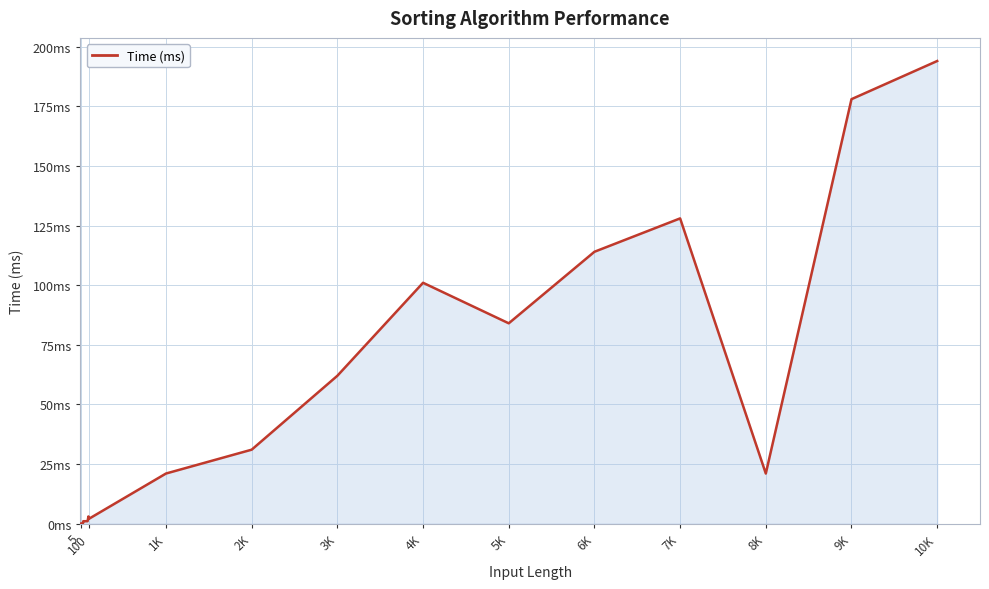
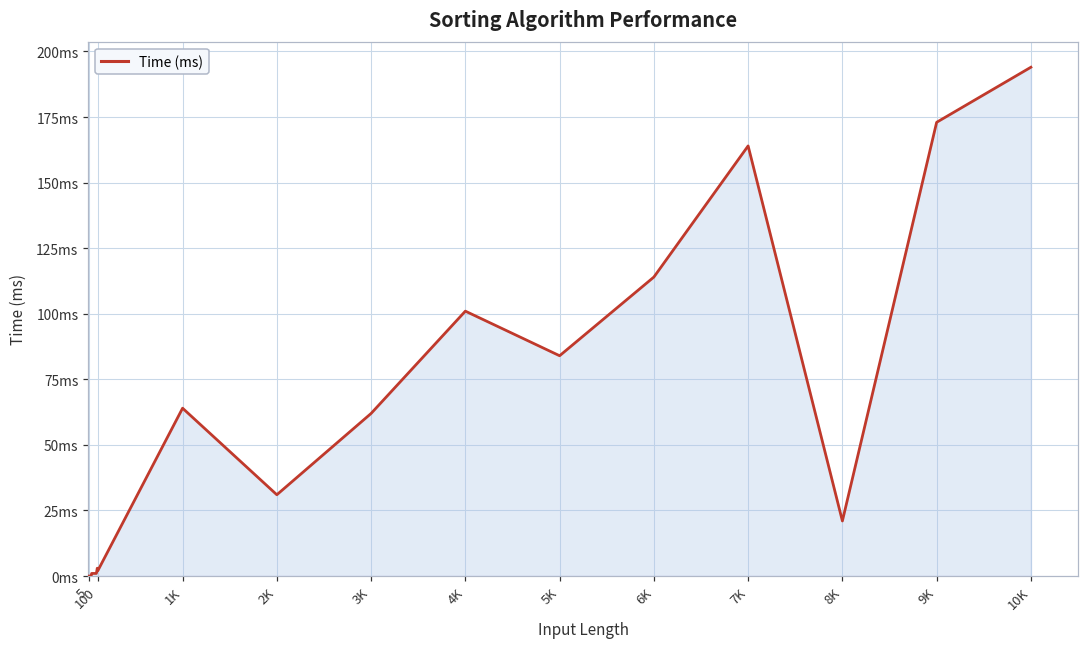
  {
    "5": "0ms",
    "100": "2ms",
-   "1K": "21ms",
+   "1K": "64ms",
    "2K": "31ms",
    "3K": "62ms",
    "4K": "101ms",
    "5K": "84ms",
    "6K": "114ms",
-   "7K": "128ms",
+   "7K": "164ms",
    "8K": "21ms",
-   "9K": "178ms",
+   "9K": "173ms",
    "10K": "194ms"
  }
